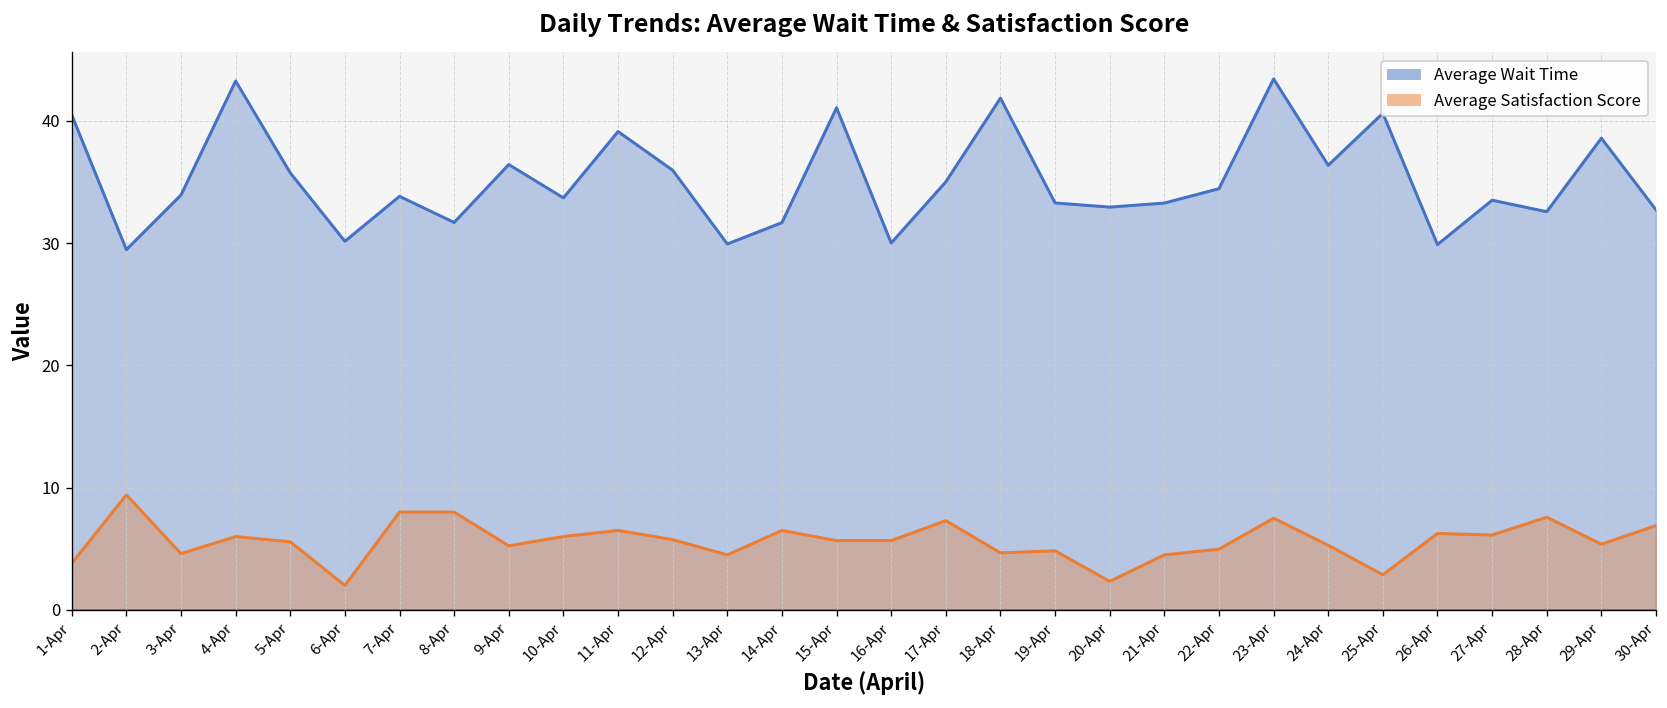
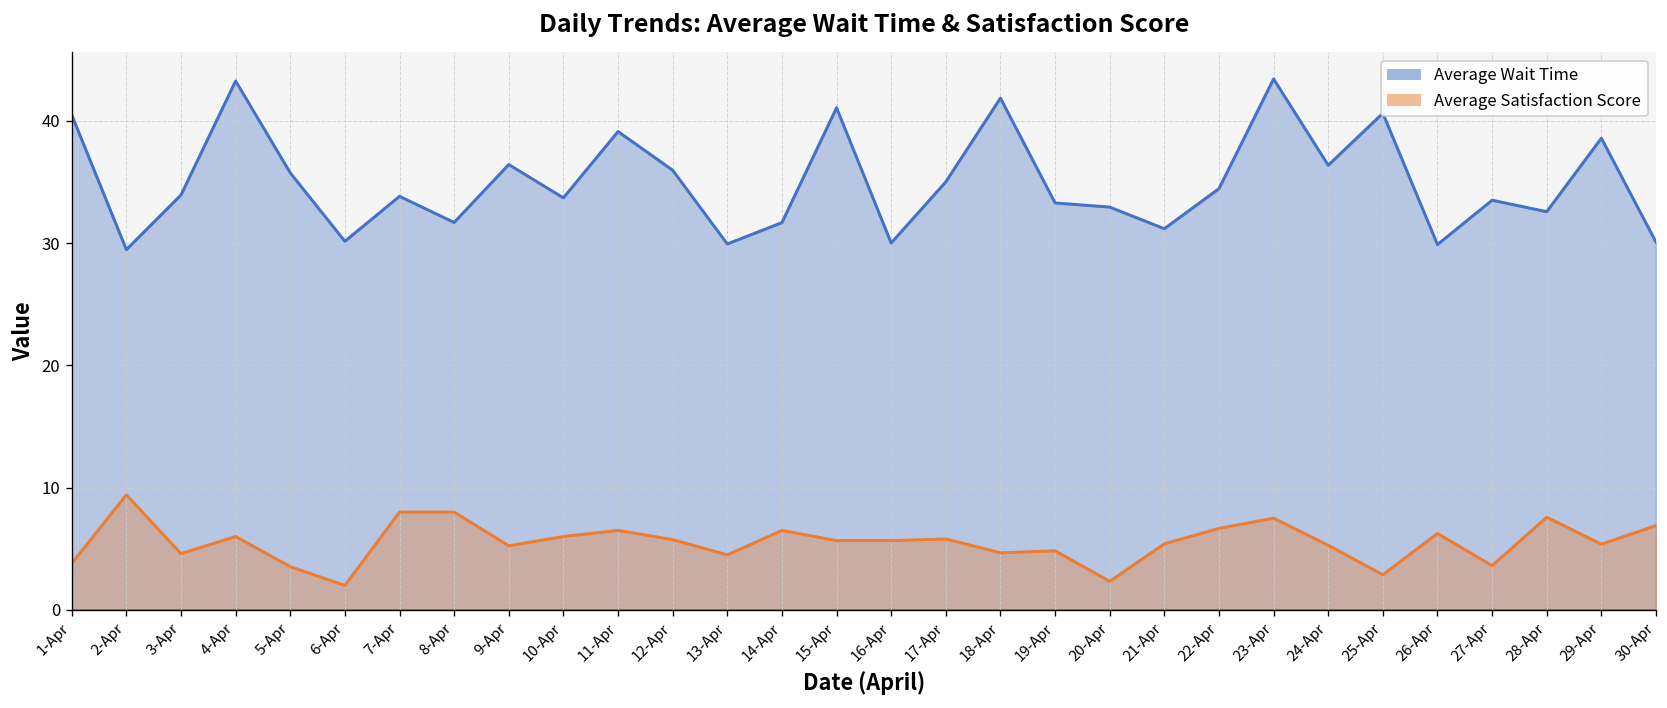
  {
    "Average Wait Time": {
      "1-Apr": 40.5,
      "2-Apr": 29.5,
      "3-Apr": 33.9,
      "4-Apr": 43.3,
      "5-Apr": 35.7,
      "6-Apr": 30.1,
      "7-Apr": 33.8,
      "8-Apr": 31.7,
      "9-Apr": 36.4,
      "10-Apr": 33.7,
      "11-Apr": 39.1,
      "12-Apr": 36.0,
      "13-Apr": 29.9,
      "14-Apr": 31.7,
      "15-Apr": 41.1,
      "16-Apr": 30.0,
      "17-Apr": 35.0,
      "18-Apr": 41.9,
      "19-Apr": 33.3,
      "20-Apr": 32.9,
-     "21-Apr": 33.3,
+     "21-Apr": 31.2,
      "22-Apr": 34.4,
      "23-Apr": 43.4,
      "24-Apr": 36.4,
      "26-Apr": 29.9,
      "27-Apr": 33.5,
      "28-Apr": 32.6,
      "29-Apr": 38.6,
-     "30-Apr": 32.7
+     "30-Apr": 30.1
    },
    "Average Satisfaction Score": {
      "1-Apr": 3.8,
      "2-Apr": 9.4,
      "3-Apr": 4.6,
      "4-Apr": 6.0,
-     "5-Apr": 5.6,
+     "5-Apr": 3.5,
      "6-Apr": 2.0,
      "7-Apr": 8.0,
      "8-Apr": 8.0,
      "9-Apr": 5.3,
      "10-Apr": 6.0,
      "11-Apr": 6.5,
      "12-Apr": 5.8,
      "13-Apr": 4.5,
      "14-Apr": 6.5,
      "15-Apr": 5.7,
      "16-Apr": 5.7,
-     "17-Apr": 7.3,
+     "17-Apr": 5.8,
      "18-Apr": 4.7,
      "19-Apr": 4.8,
      "20-Apr": 2.3,
-     "21-Apr": 4.5,
-     "22-Apr": 5.0,
+     "21-Apr": 5.4,
+     "22-Apr": 6.7,
      "23-Apr": 7.5,
      "24-Apr": 5.3,
      "25-Apr": 2.9,
      "26-Apr": 6.3,
-     "27-Apr": 6.1,
+     "27-Apr": 3.6,
      "28-Apr": 7.6,
      "29-Apr": 5.4,
      "30-Apr": 6.9
    }
  }
